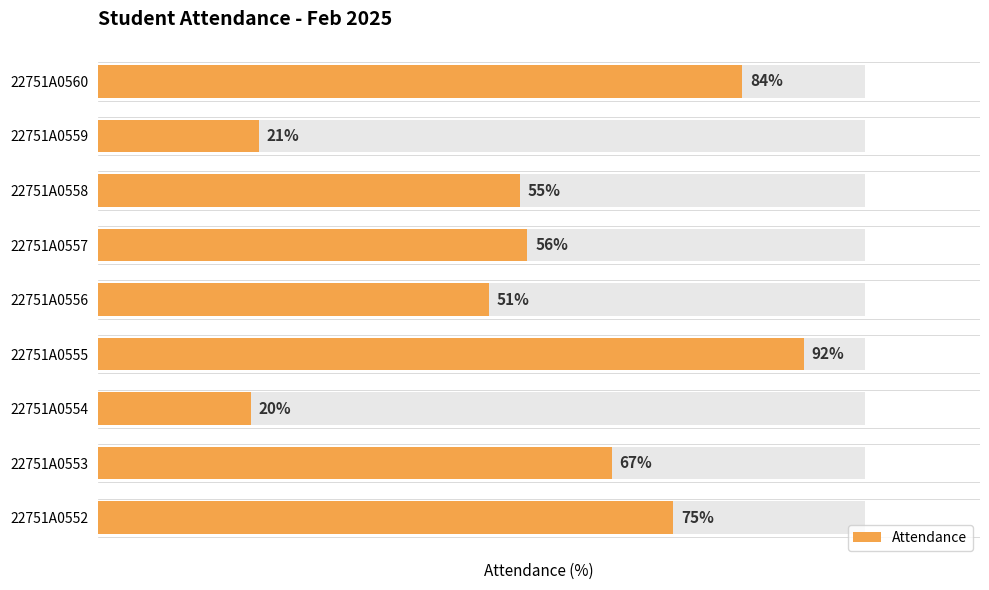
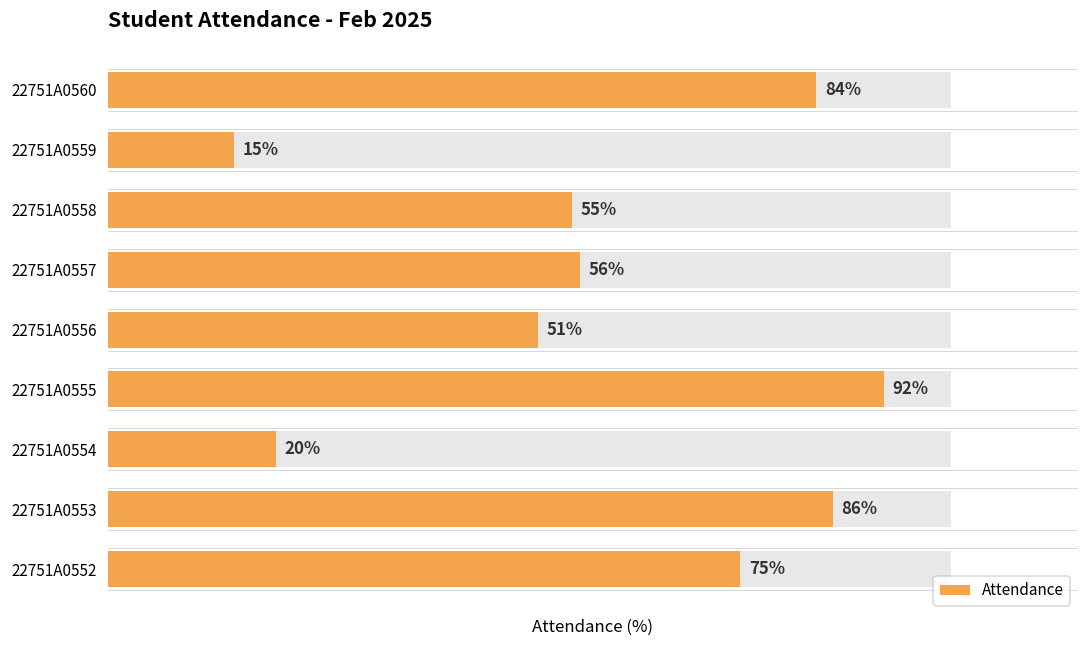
  {
    "Attendance": {
-     "22751A0559": "21%",
-     "22751A0553": "67%"
+     "22751A0559": "15%",
+     "22751A0553": "86%"
    }
  }
